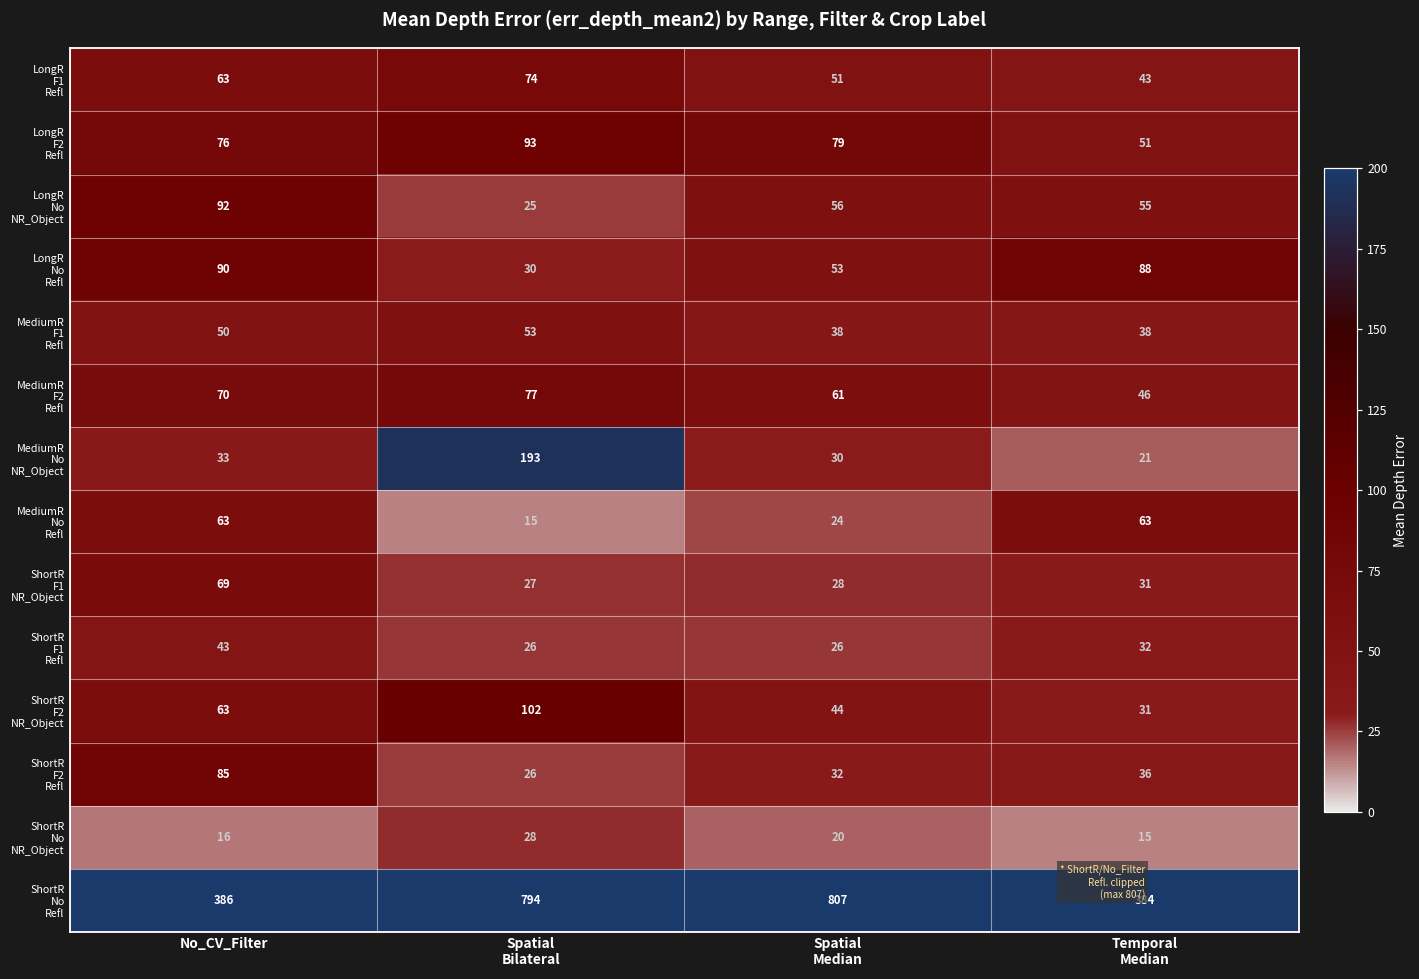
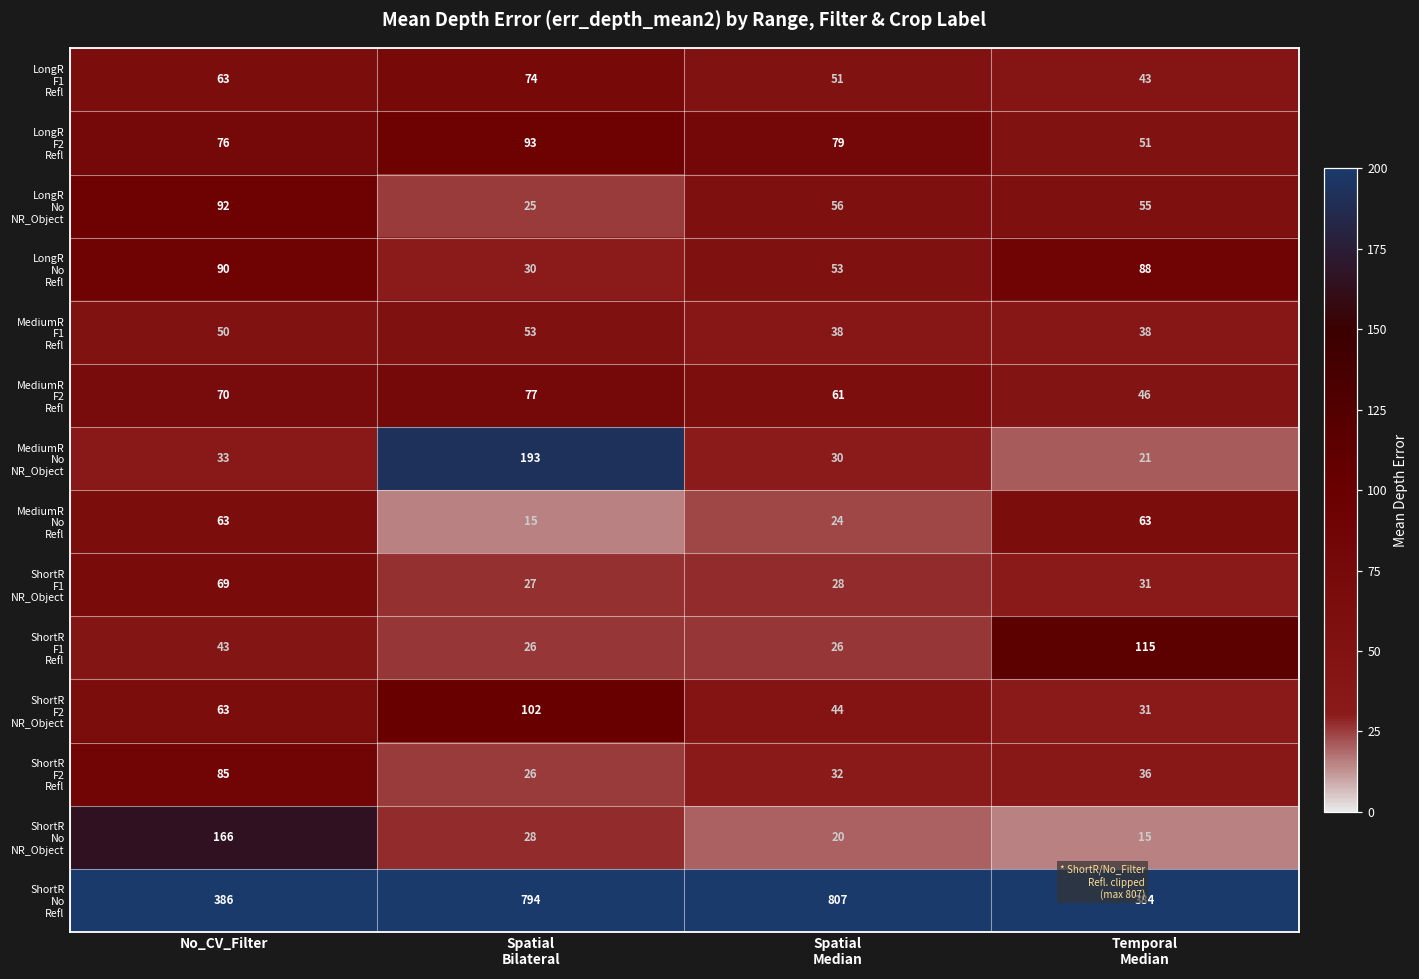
  {
    "LongR F1 Refl": {
      "No_CV_Filter": 63,
      "Spatial Bilateral": 74,
      "Spatial Median": 51,
      "Temporal Median": 43
    },
    "LongR F2 Refl": {
      "No_CV_Filter": 76,
      "Spatial Bilateral": 93,
      "Spatial Median": 79,
      "Temporal Median": 51
    },
    "LongR No NR_Object": {
      "No_CV_Filter": 92,
      "Spatial Bilateral": 25,
      "Spatial Median": 56,
      "Temporal Median": 55
    },
    "LongR No Refl": {
      "No_CV_Filter": 90,
      "Spatial Bilateral": 30,
      "Spatial Median": 53,
      "Temporal Median": 88
    },
    "MediumR F1 Refl": {
      "No_CV_Filter": 50,
      "Spatial Bilateral": 53,
      "Spatial Median": 38,
      "Temporal Median": 38
    },
    "MediumR F2 Refl": {
      "No_CV_Filter": 70,
      "Spatial Bilateral": 77,
      "Spatial Median": 61,
      "Temporal Median": 46
    },
    "MediumR No NR_Object": {
      "No_CV_Filter": 33,
      "Spatial Bilateral": 193,
      "Spatial Median": 30,
      "Temporal Median": 21
    },
    "MediumR No Refl": {
      "No_CV_Filter": 63,
      "Spatial Bilateral": 15,
      "Spatial Median": 24,
      "Temporal Median": 63
    },
    "ShortR F1 NR_Object": {
      "No_CV_Filter": 69,
      "Spatial Bilateral": 27,
      "Spatial Median": 28,
      "Temporal Median": 31
    },
    "ShortR F1 Refl": {
      "No_CV_Filter": 43,
      "Spatial Bilateral": 26,
      "Spatial Median": 26,
-     "Temporal Median": 32
+     "Temporal Median": 115
    },
    "ShortR F2 NR_Object": {
      "No_CV_Filter": 63,
      "Spatial Bilateral": 102,
      "Spatial Median": 44,
      "Temporal Median": 31
    },
    "ShortR F2 Refl": {
      "No_CV_Filter": 85,
      "Spatial Bilateral": 26,
      "Spatial Median": 32,
      "Temporal Median": 36
    },
    "ShortR No NR_Object": {
-     "No_CV_Filter": 16,
+     "No_CV_Filter": 166,
      "Spatial Bilateral": 28,
      "Spatial Median": 20,
      "Temporal Median": 15
    },
    "ShortR No Refl": {
      "No_CV_Filter": 386,
      "Spatial Bilateral": 794,
      "Spatial Median": 807
    }
  }
